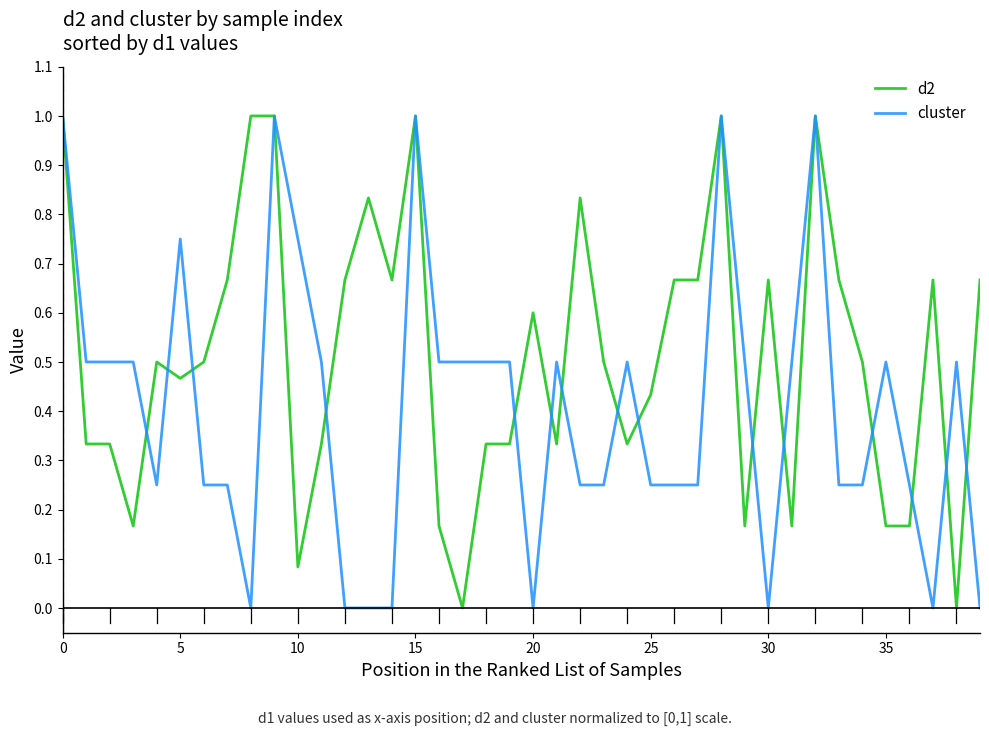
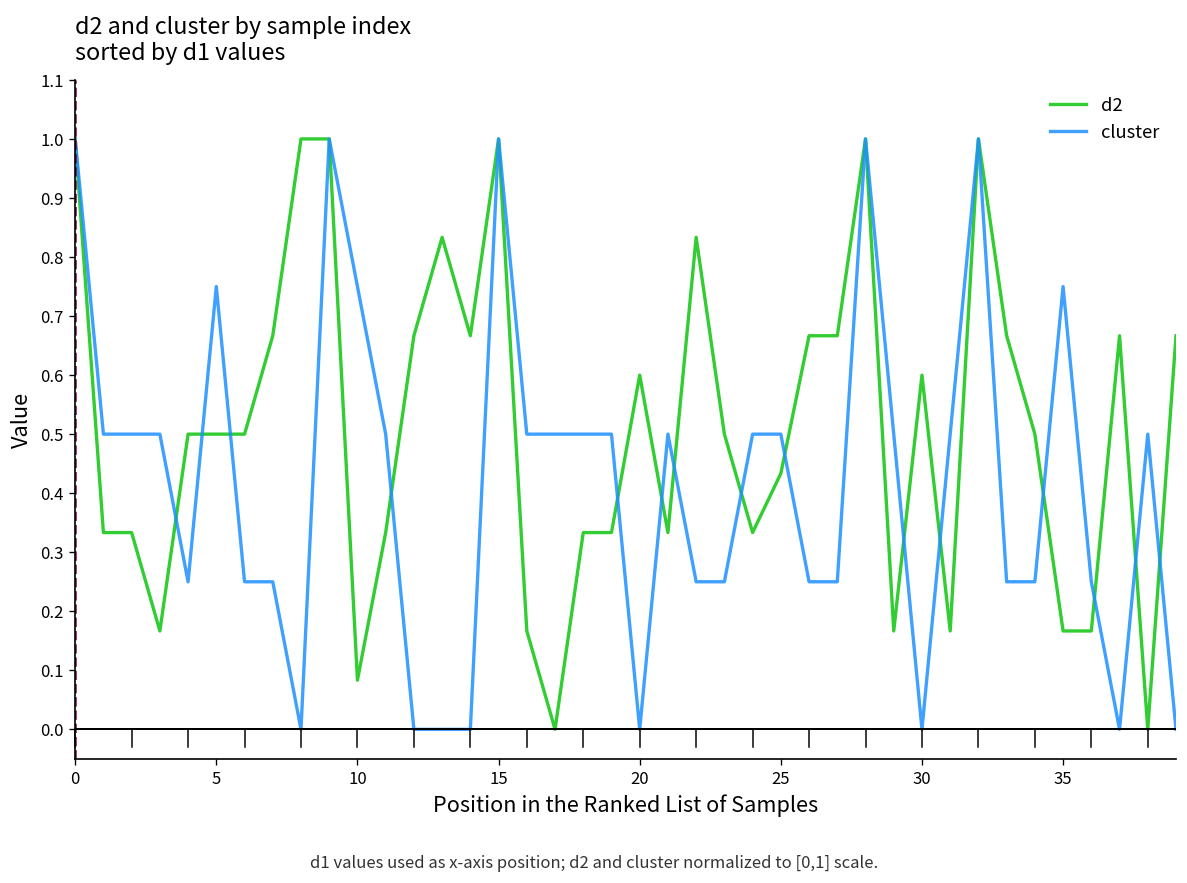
  {
    "d2": {
-     "5": 0.47,
+     "5": 0.50,
      "10": 0.08,
      "20": 0.60,
      "25": 0.43,
-     "30": 0.67,
+     "30": 0.60,
      "35": 0.17
    },
    "cluster": {
      "5": 0.75,
      "10": 0.75,
-     "25": 0.25,
-     "35": 0.50
+     "25": 0.50,
+     "35": 0.75
    }
  }
